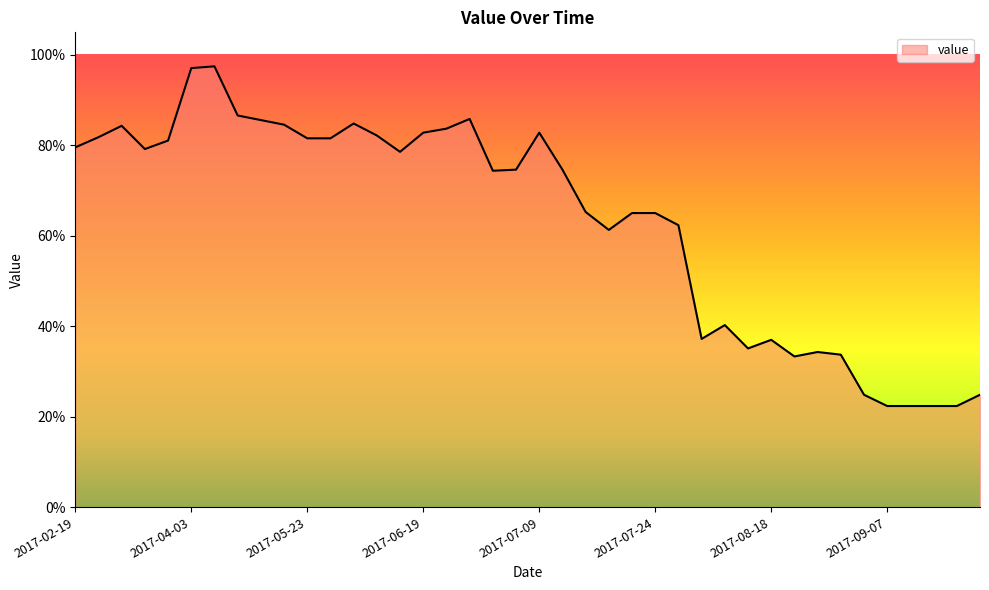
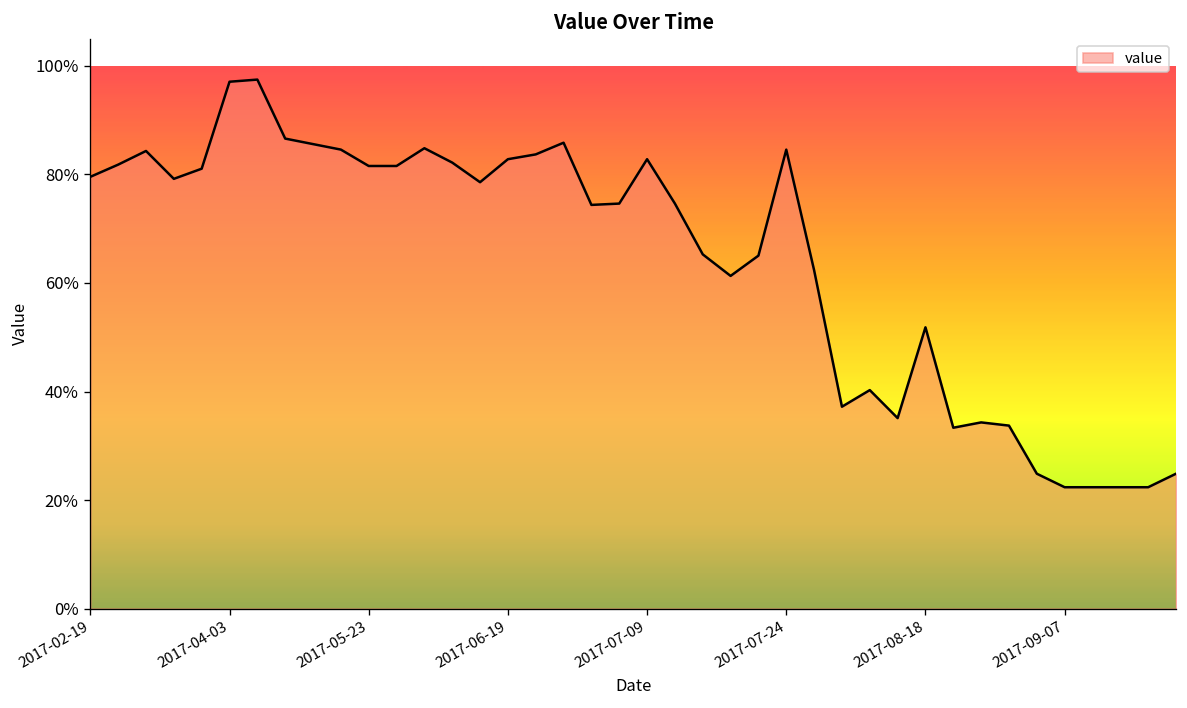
  {
    "2017-02-19": "80%",
    "2017-04-03": "97%",
    "2017-05-23": "82%",
    "2017-06-19": "83%",
    "2017-07-09": "83%",
-   "2017-07-24": "65%",
-   "2017-08-18": "37%",
+   "2017-07-24": "85%",
+   "2017-08-18": "52%",
    "2017-09-07": "22%"
  }
